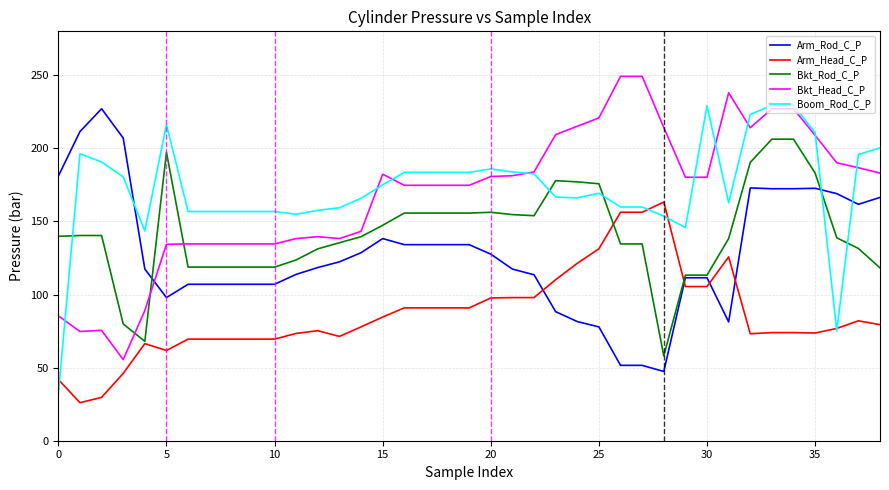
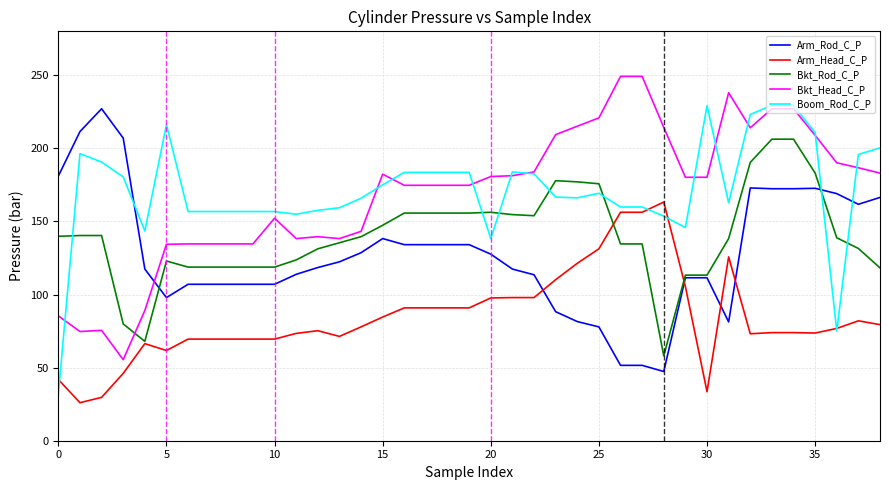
  {
    "Arm_Rod_C_P": {
      "0": 181,
      "5": 98,
      "10": 107,
      "15": 138,
      "20": 128,
      "25": 78,
      "30": 111,
      "35": 173
    },
    "Arm_Head_C_P": {
      "0": 42,
      "5": 62,
      "10": 70,
      "15": 85,
      "20": 98,
      "25": 131,
-     "30": 105,
+     "30": 34,
      "35": 74
    },
    "Bkt_Rod_C_P": {
      "0": 140,
-     "5": 197,
+     "5": 123,
      "10": 119,
      "15": 147,
      "20": 156,
      "25": 176,
      "30": 113,
      "35": 183
    },
    "Bkt_Head_C_P": {
      "0": 85,
      "5": 134,
-     "10": 135,
+     "10": 152,
      "15": 182,
      "20": 181,
      "25": 221,
      "30": 180,
      "35": 209
    },
    "Boom_Rod_C_P": {
      "0": 32,
      "5": 216,
      "10": 157,
      "15": 175,
-     "20": 186,
+     "20": 138,
      "25": 169,
      "30": 229,
      "35": 211
    }
  }
